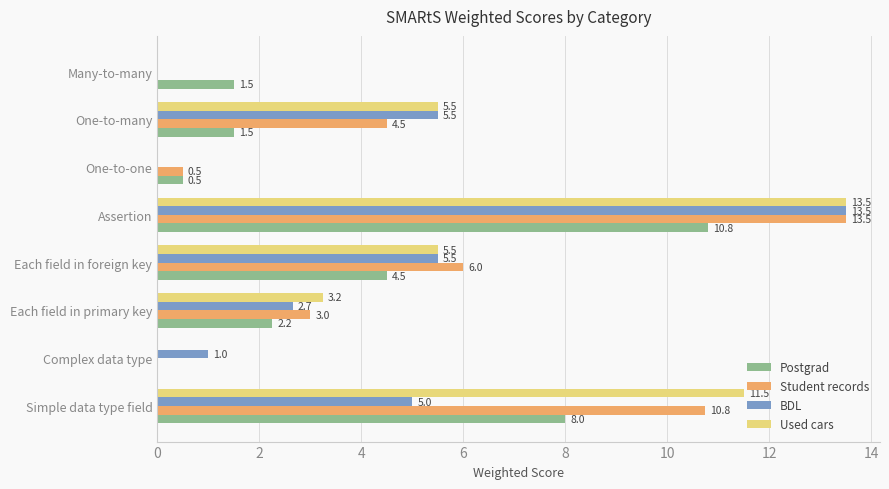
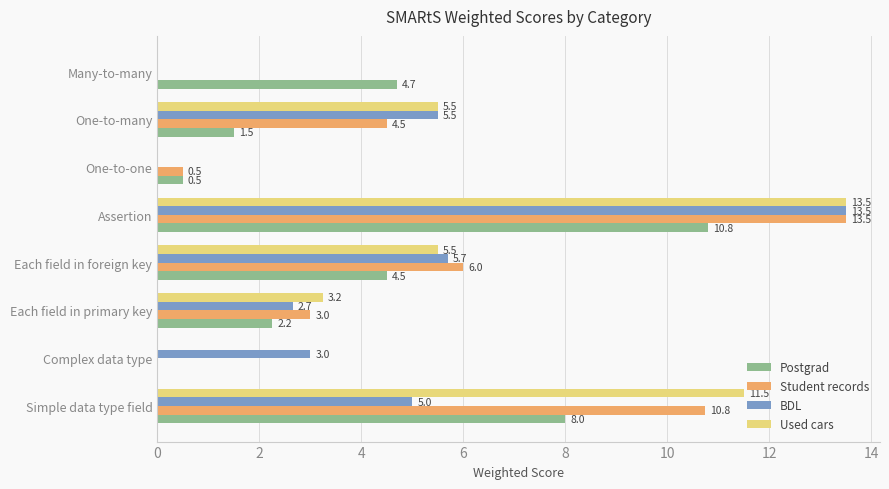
  {
    "Postgrad": {
-     "Many-to-many": 1.5,
+     "Many-to-many": 4.7,
      "One-to-many": 1.5,
      "One-to-one": 0.5,
      "Assertion": 10.8,
      "Each field in foreign key": 4.5,
      "Each field in primary key": 2.2,
      "Simple data type field": 8.0
    },
    "BDL": {
      "One-to-many": 5.5,
      "Assertion": 13.5,
-     "Each field in foreign key": 5.5,
+     "Each field in foreign key": 5.7,
      "Each field in primary key": 2.7,
-     "Complex data type": 1.0,
+     "Complex data type": 3.0,
      "Simple data type field": 5.0
    }
  }
